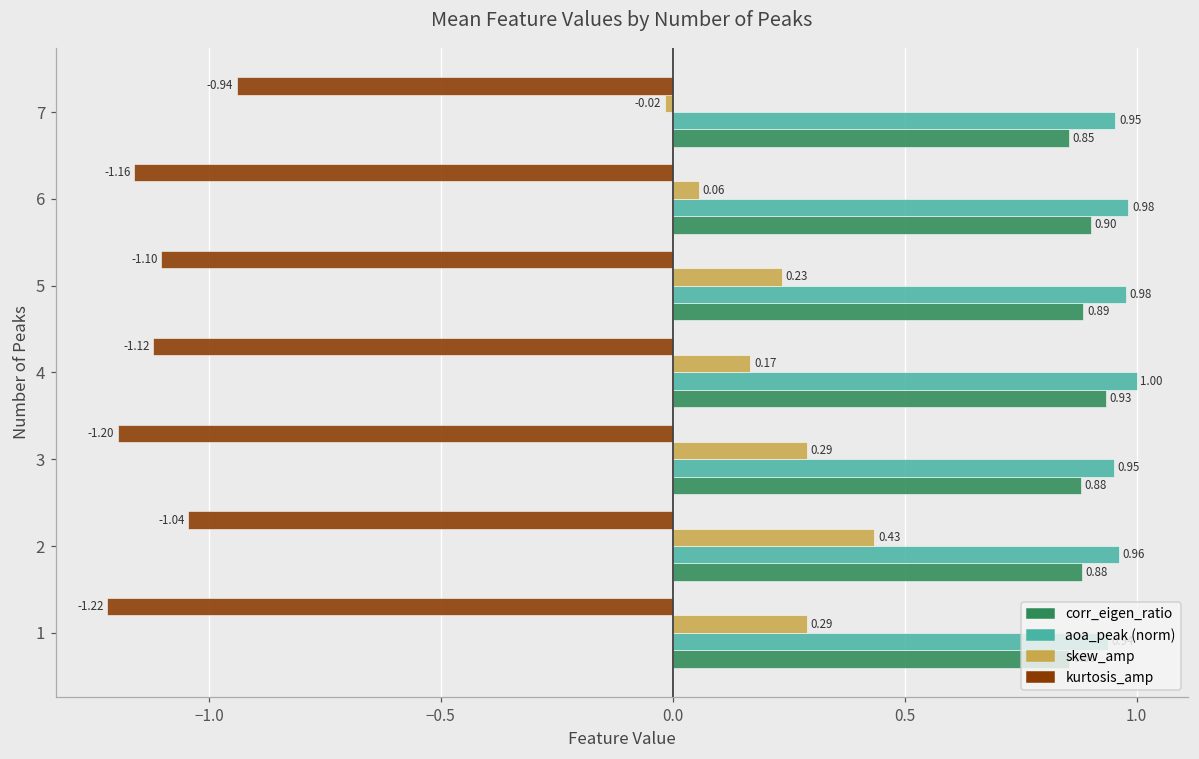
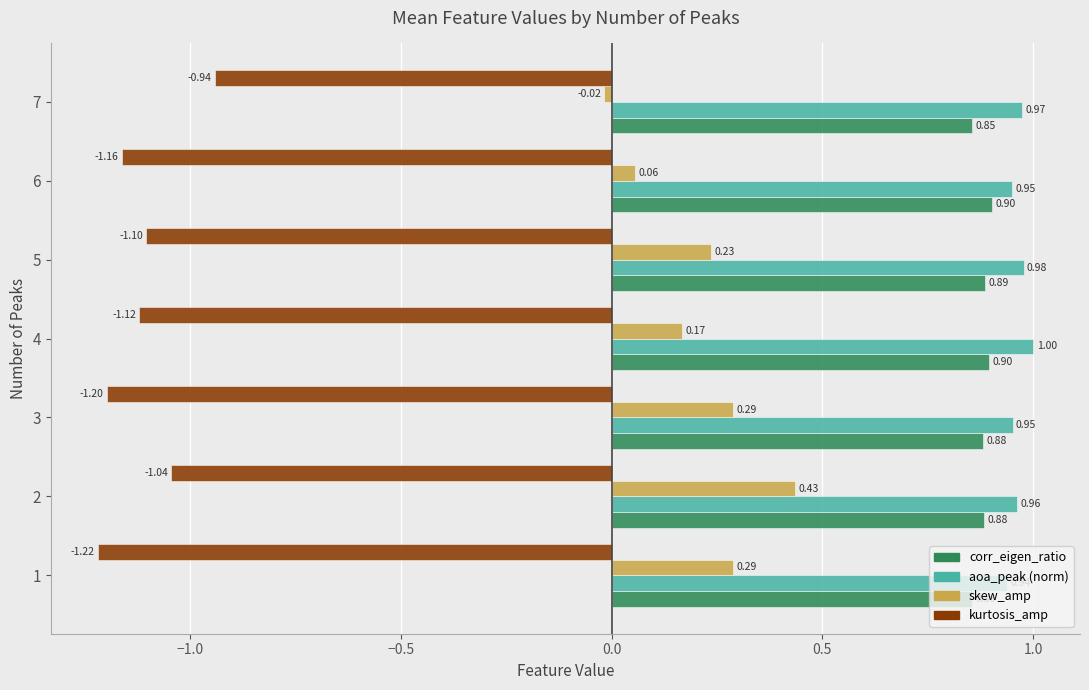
  {
    "corr_eigen_ratio": {
      "7": 0.85,
      "6": 0.90,
      "5": 0.89,
-     "4": 0.93,
+     "4": 0.90,
      "3": 0.88,
      "2": 0.88
    },
    "aoa_peak (norm)": {
-     "7": 0.95,
-     "6": 0.98,
+     "7": 0.97,
+     "6": 0.95,
      "5": 0.98,
      "4": 1.00,
      "3": 0.95,
      "2": 0.96
    },
    "skew_amp": {
      "7": -0.02,
      "6": 0.06,
      "5": 0.23,
      "4": 0.17,
      "3": 0.29,
      "2": 0.43,
      "1": 0.29
    },
    "kurtosis_amp": {
      "7": -0.94,
      "6": -1.16,
      "5": -1.10,
      "4": -1.12,
      "3": -1.20,
      "2": -1.04,
      "1": -1.22
    }
  }
